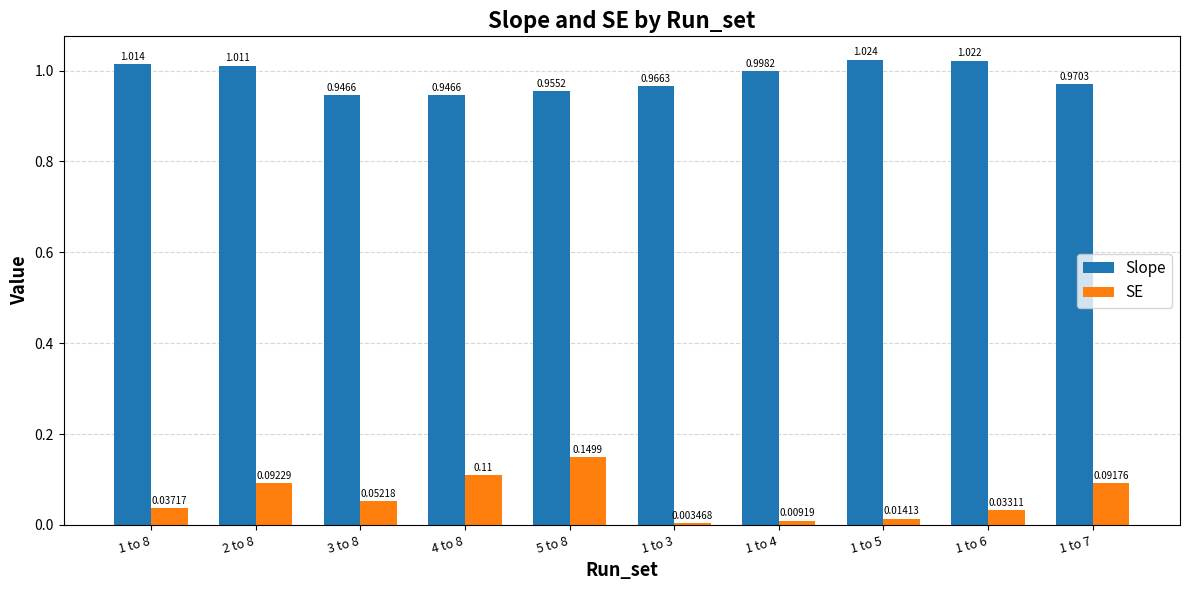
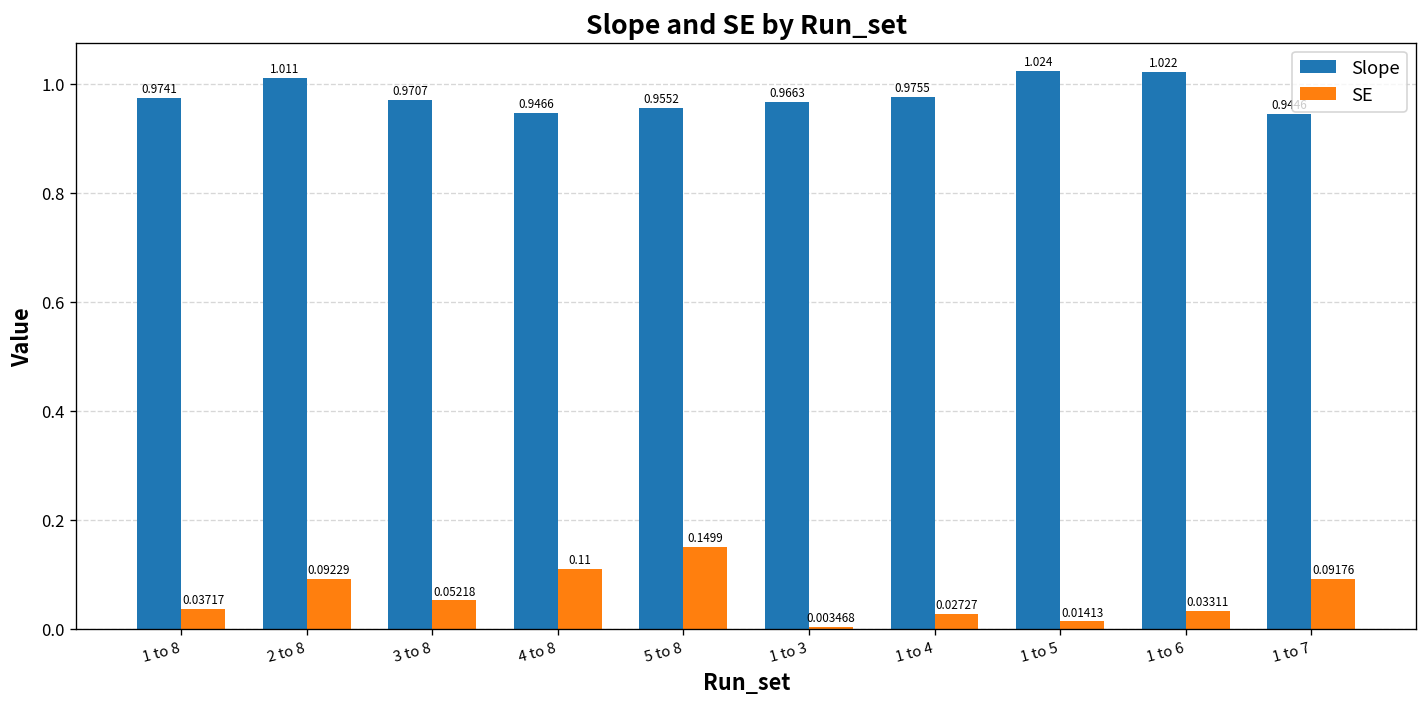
  {
    "Slope": {
-     "1 to 8": 1.014,
+     "1 to 8": 0.9741,
      "2 to 8": 1.011,
-     "3 to 8": 0.9466,
+     "3 to 8": 0.9707,
      "4 to 8": 0.9466,
      "5 to 8": 0.9552,
      "1 to 3": 0.9663,
-     "1 to 4": 0.9982,
+     "1 to 4": 0.9755,
      "1 to 5": 1.024,
      "1 to 6": 1.022,
-     "1 to 7": 0.9703
+     "1 to 7": 0.9446
    },
    "SE": {
      "1 to 8": 0.03717,
      "2 to 8": 0.09229,
      "3 to 8": 0.05218,
      "4 to 8": 0.11,
      "5 to 8": 0.1499,
      "1 to 3": 0.003468,
-     "1 to 4": 0.00919,
+     "1 to 4": 0.02727,
      "1 to 5": 0.01413,
      "1 to 6": 0.03311,
      "1 to 7": 0.09176
    }
  }
